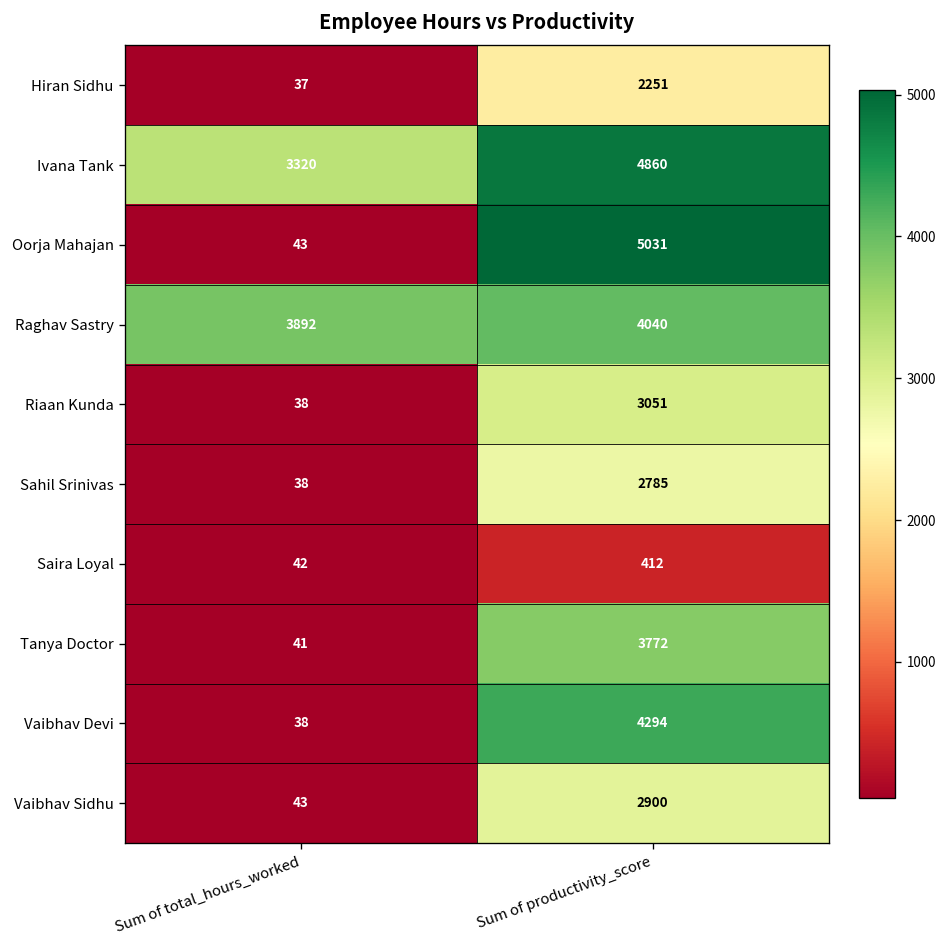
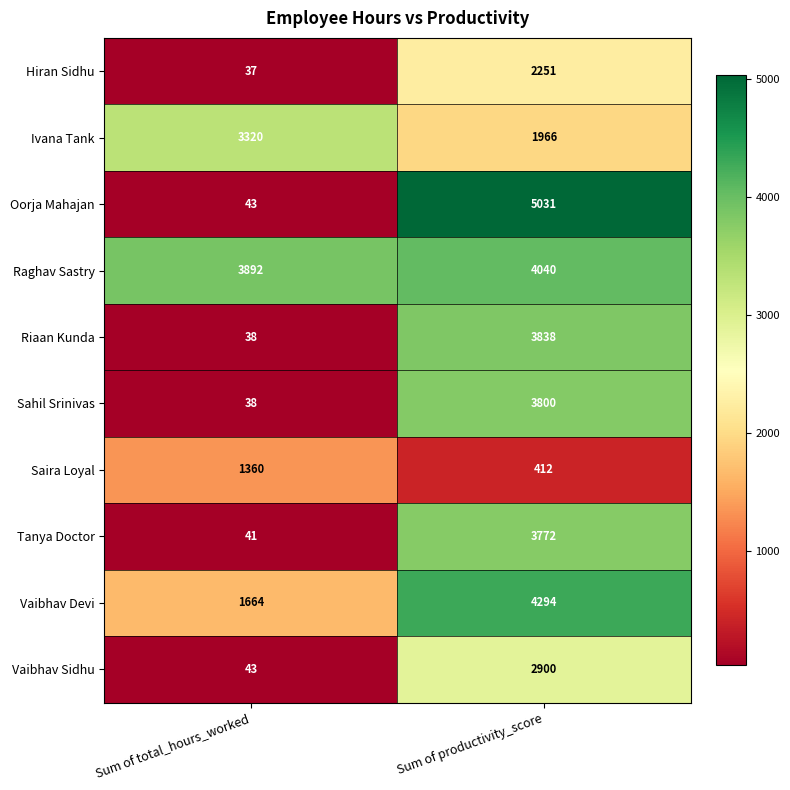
  {
    "Hiran Sidhu": {
      "Sum of total_hours_worked": 37,
      "Sum of productivity_score": 2251
    },
    "Ivana Tank": {
      "Sum of total_hours_worked": 3320,
-     "Sum of productivity_score": 4860
+     "Sum of productivity_score": 1966
    },
    "Oorja Mahajan": {
      "Sum of total_hours_worked": 43,
      "Sum of productivity_score": 5031
    },
    "Raghav Sastry": {
      "Sum of total_hours_worked": 3892,
      "Sum of productivity_score": 4040
    },
    "Riaan Kunda": {
      "Sum of total_hours_worked": 38,
-     "Sum of productivity_score": 3051
+     "Sum of productivity_score": 3838
    },
    "Sahil Srinivas": {
      "Sum of total_hours_worked": 38,
-     "Sum of productivity_score": 2785
+     "Sum of productivity_score": 3800
    },
    "Saira Loyal": {
-     "Sum of total_hours_worked": 42,
+     "Sum of total_hours_worked": 1360,
      "Sum of productivity_score": 412
    },
    "Tanya Doctor": {
      "Sum of total_hours_worked": 41,
      "Sum of productivity_score": 3772
    },
    "Vaibhav Devi": {
-     "Sum of total_hours_worked": 38,
+     "Sum of total_hours_worked": 1664,
      "Sum of productivity_score": 4294
    },
    "Vaibhav Sidhu": {
      "Sum of total_hours_worked": 43,
      "Sum of productivity_score": 2900
    }
  }
